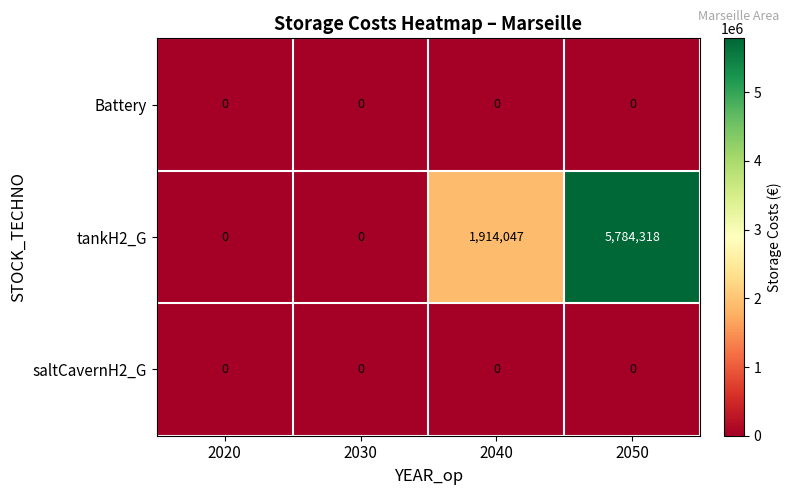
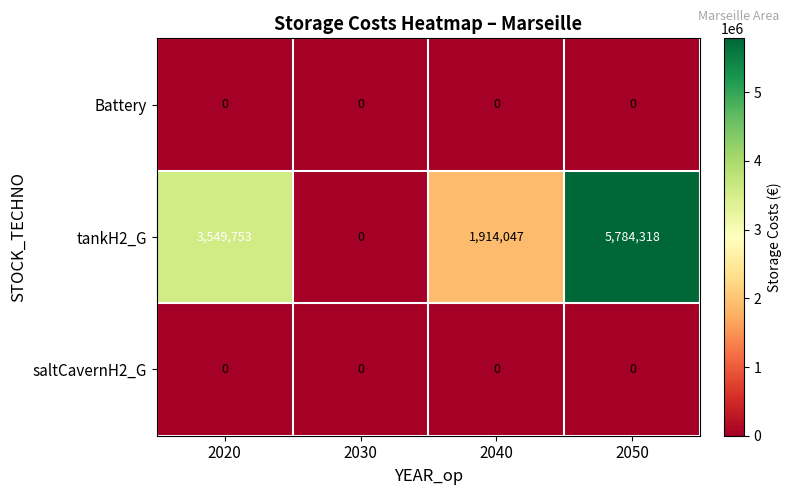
  {
    "Battery": {
      "2020": "0",
      "2030": "0",
      "2040": "0",
      "2050": "0"
    },
    "tankH2_G": {
-     "2020": "0",
+     "2020": "3,549,753",
      "2030": "0",
      "2040": "1,914,047",
      "2050": "5,784,318"
    },
    "saltCavernH2_G": {
      "2020": "0",
      "2030": "0",
      "2040": "0",
      "2050": "0"
    }
  }
